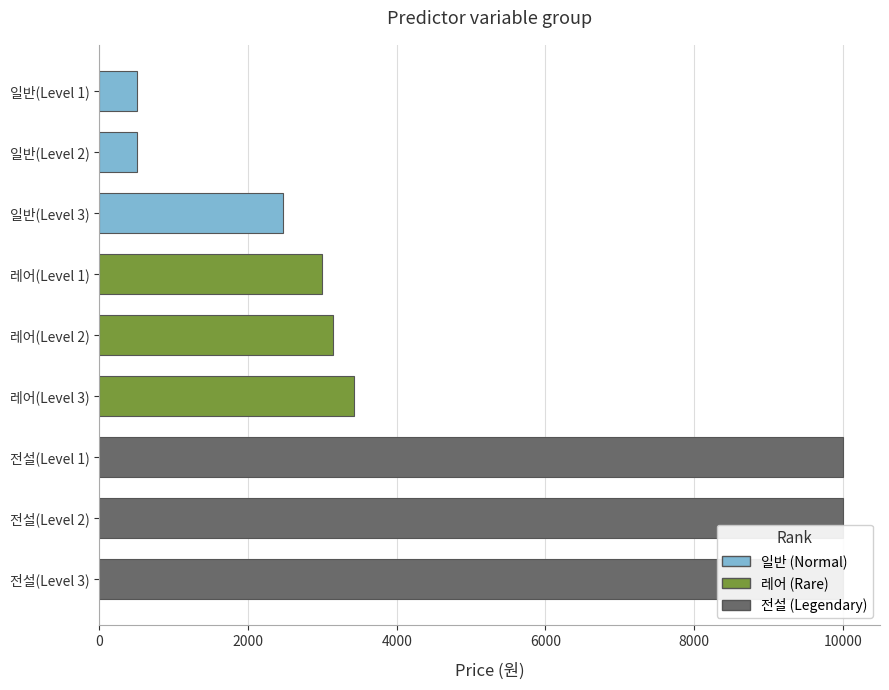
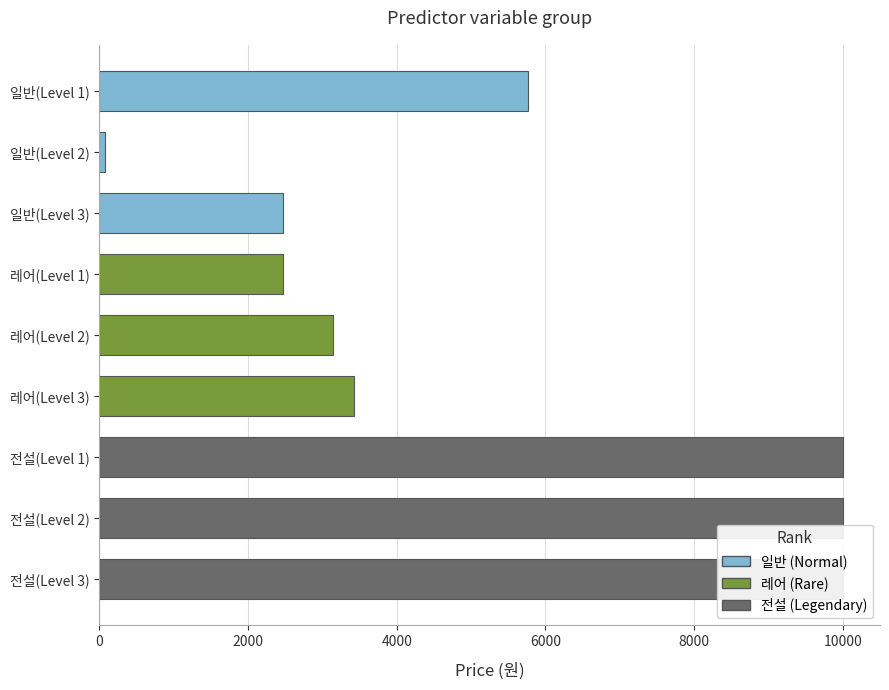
  {
-   "일반(Level 1)": 500,
-   "일반(Level 2)": 500,
+   "일반(Level 1)": 5800,
+   "일반(Level 2)": 100,
    "일반(Level 3)": 2500,
-   "레어(Level 1)": 3000,
+   "레어(Level 1)": 2500,
    "레어(Level 2)": 3100,
    "레어(Level 3)": 3400,
    "전설(Level 1)": 10000,
    "전설(Level 2)": 10000
  }
